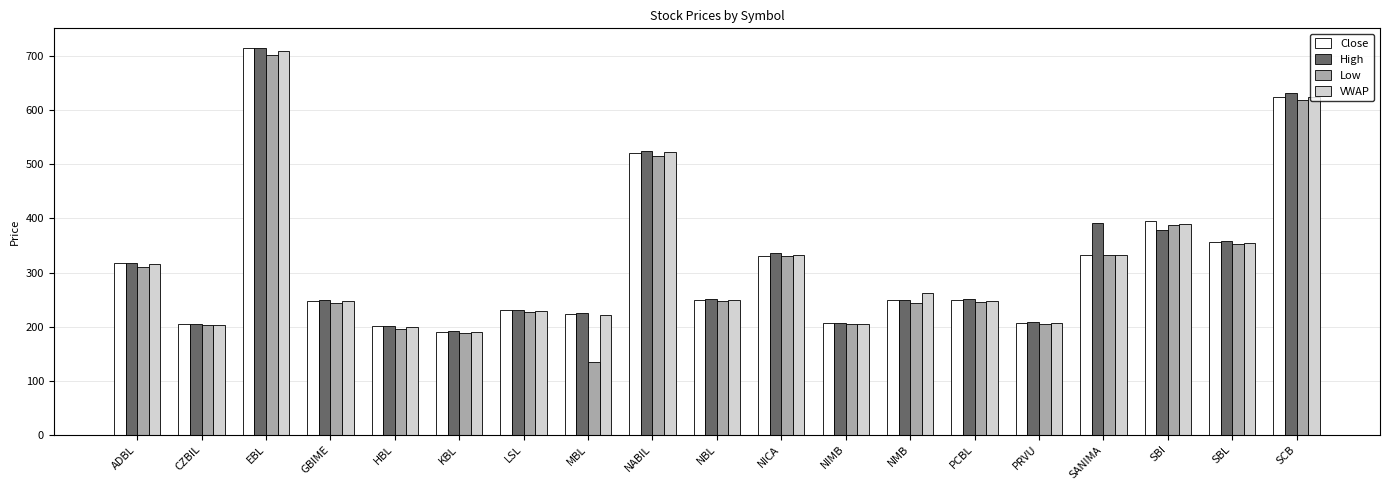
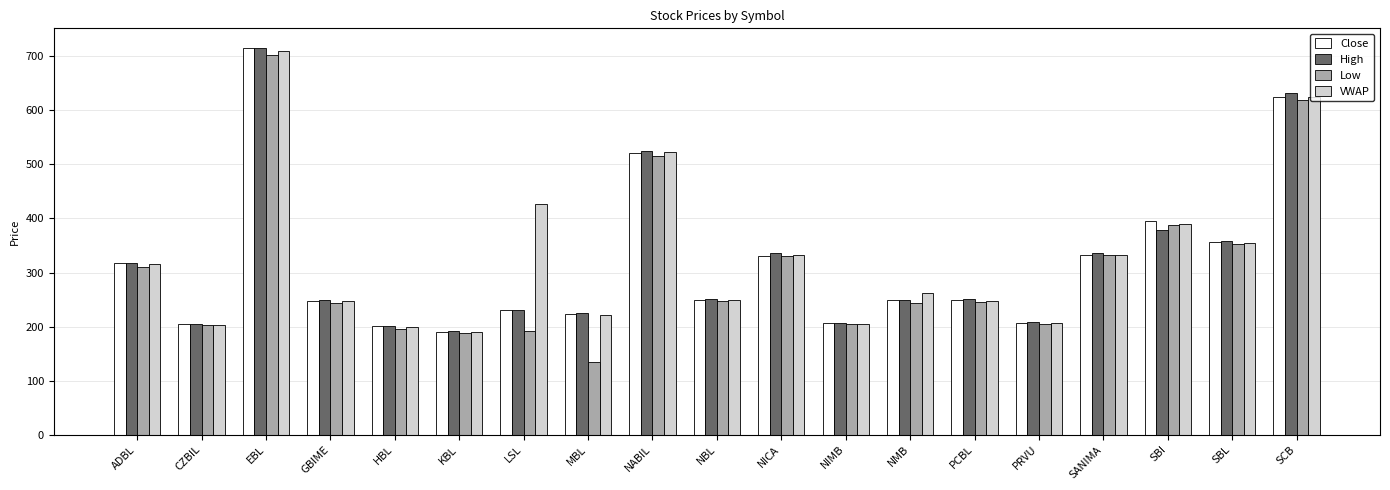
  {
    "Close": {
      "ADBL": 320,
      "CZBIL": 200,
      "EBL": 710,
      "GBIME": 250,
      "HBL": 200,
      "KBL": 190,
      "LSL": 230,
      "MBL": 220,
      "NABIL": 520,
      "NBL": 250,
      "NICA": 330,
      "NIMB": 210,
      "NMB": 250,
      "PCBL": 250,
      "PRVU": 210,
      "SANIMA": 330,
      "SBI": 400,
      "SBL": 360,
      "SCB": 620
    },
    "High": {
      "ADBL": 320,
      "CZBIL": 200,
      "EBL": 720,
      "GBIME": 250,
      "HBL": 200,
      "KBL": 190,
      "LSL": 230,
      "MBL": 220,
      "NABIL": 520,
      "NBL": 250,
      "NICA": 340,
      "NIMB": 210,
      "NMB": 250,
      "PCBL": 250,
      "PRVU": 210,
-     "SANIMA": 390,
+     "SANIMA": 340,
      "SBI": 380,
      "SBL": 360,
      "SCB": 630
    },
    "Low": {
      "ADBL": 310,
      "CZBIL": 200,
      "EBL": 700,
      "GBIME": 240,
      "HBL": 190,
      "KBL": 190,
-     "LSL": 230,
+     "LSL": 190,
      "MBL": 130,
      "NABIL": 520,
      "NBL": 250,
      "NICA": 330,
      "NIMB": 200,
      "NMB": 240,
      "PCBL": 250,
      "PRVU": 210,
      "SANIMA": 330,
      "SBI": 390,
      "SBL": 350,
      "SCB": 620
    },
    "VWAP": {
      "ADBL": 320,
      "CZBIL": 200,
      "EBL": 710,
      "GBIME": 250,
      "HBL": 200,
      "KBL": 190,
-     "LSL": 230,
+     "LSL": 430,
      "MBL": 220,
      "NABIL": 520,
      "NBL": 250,
      "NICA": 330,
      "NIMB": 210,
      "NMB": 260,
      "PCBL": 250,
      "PRVU": 210,
      "SANIMA": 330,
      "SBI": 390,
      "SBL": 350
    }
  }
